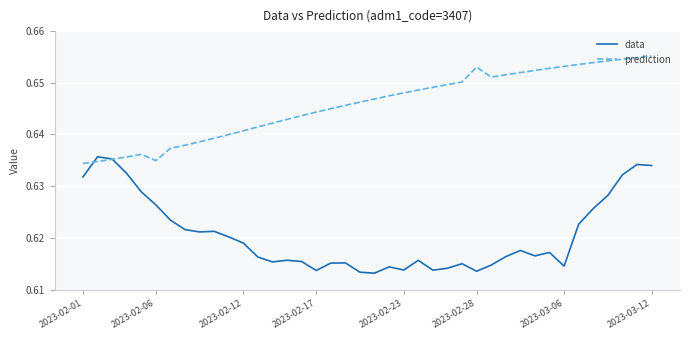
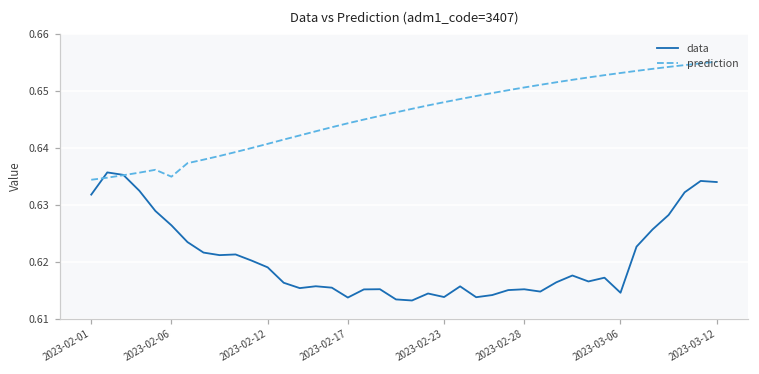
  {
    "data": {
      "2023-02-01": 0.632,
      "2023-02-06": 0.626,
      "2023-02-12": 0.619,
      "2023-02-17": 0.614,
      "2023-02-23": 0.614,
-     "2023-02-28": 0.614,
+     "2023-02-28": 0.615,
      "2023-03-06": 0.615,
      "2023-03-12": 0.634
    },
    "prediction": {
      "2023-02-01": 0.634,
      "2023-02-06": 0.635,
      "2023-02-12": 0.641,
      "2023-02-17": 0.644,
      "2023-02-23": 0.648,
-     "2023-02-28": 0.653,
+     "2023-02-28": 0.651,
      "2023-03-06": 0.653,
      "2023-03-12": 0.655
    }
  }
